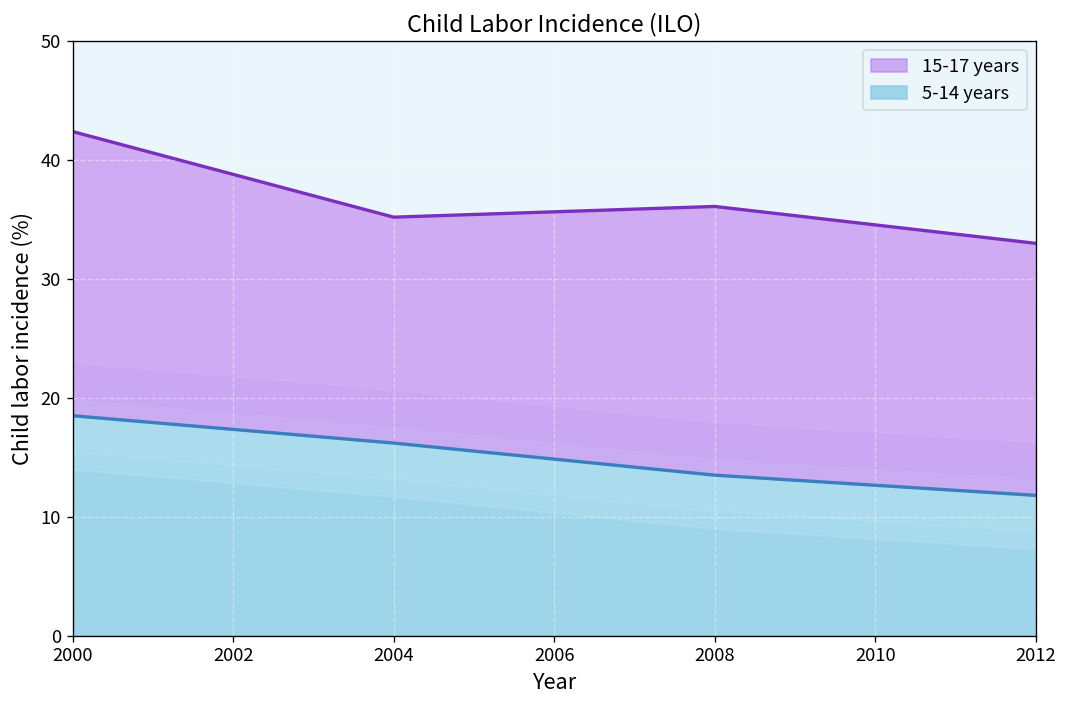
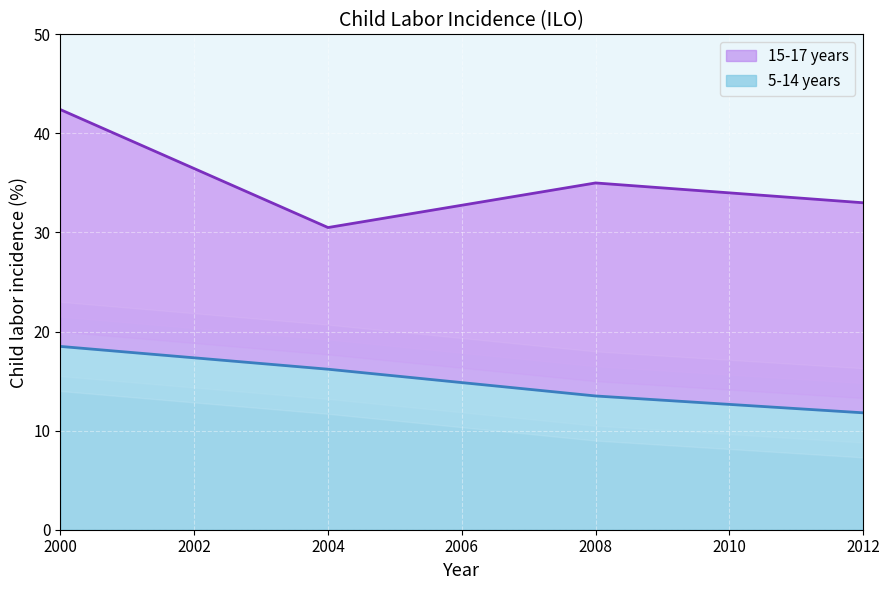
  {
    "15-17 years": {
      "2000": 42,
-     "2004": 35,
-     "2008": 36,
+     "2004": 31,
+     "2008": 35,
      "2012": 33
    },
    "5-14 years": {
      "2000": 19,
      "2004": 16,
      "2008": 14,
      "2012": 12
    }
  }
